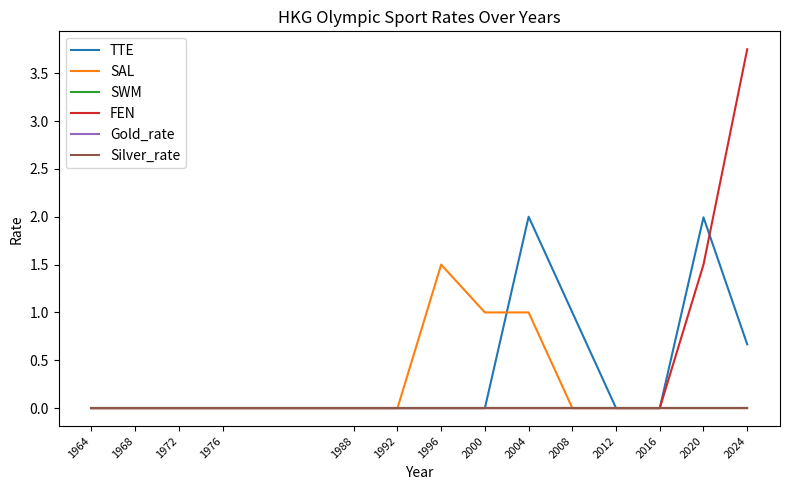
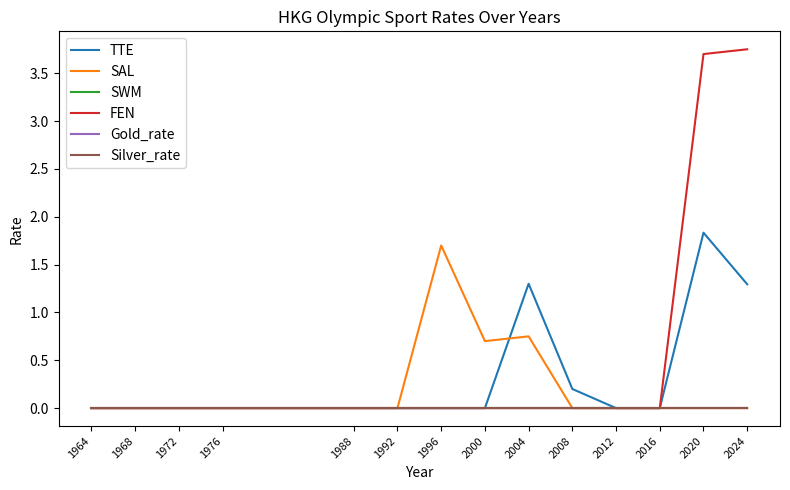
  {
    "TTE": {
-     "2004": 2.0,
-     "2008": 1.0,
-     "2020": 2.0,
-     "2024": 0.7
+     "2004": 1.3,
+     "2008": 0.2,
+     "2020": 1.8,
+     "2024": 1.3
    },
    "SAL": {
-     "1996": 1.5,
-     "2000": 1.0,
-     "2004": 1.0
+     "1996": 1.7,
+     "2000": 0.7,
+     "2004": 0.8
    },
    "FEN": {
-     "2020": 1.5,
+     "2020": 3.7,
      "2024": 3.8
    }
  }
